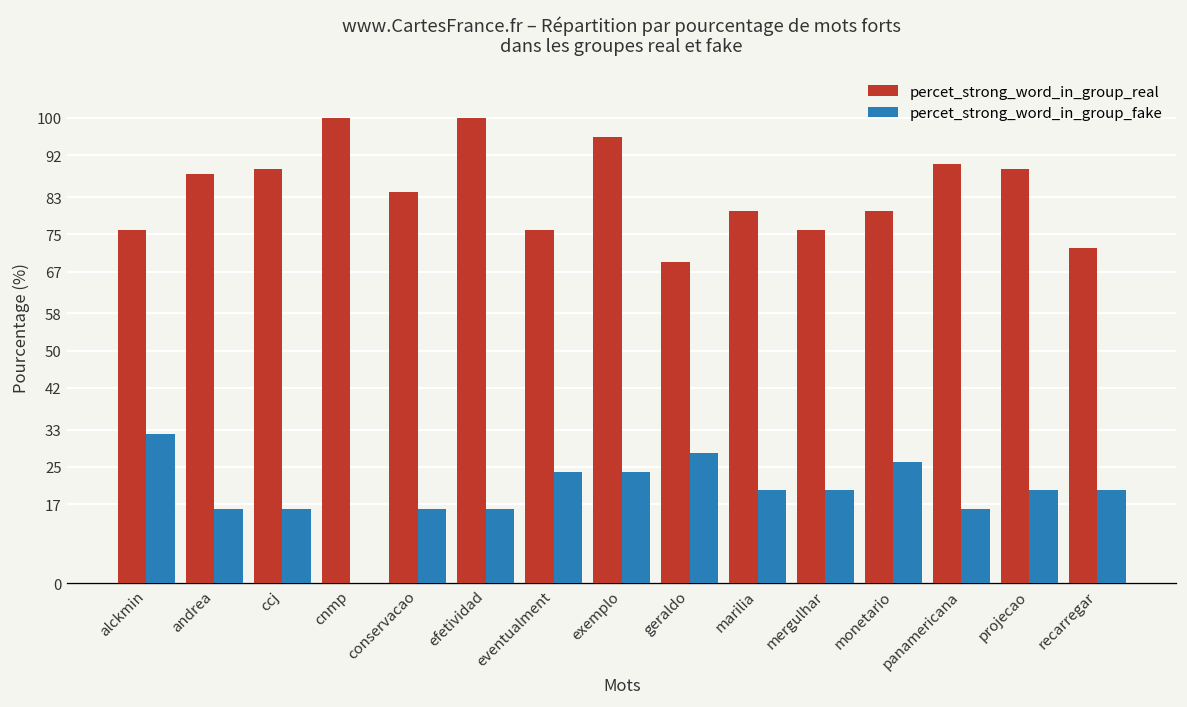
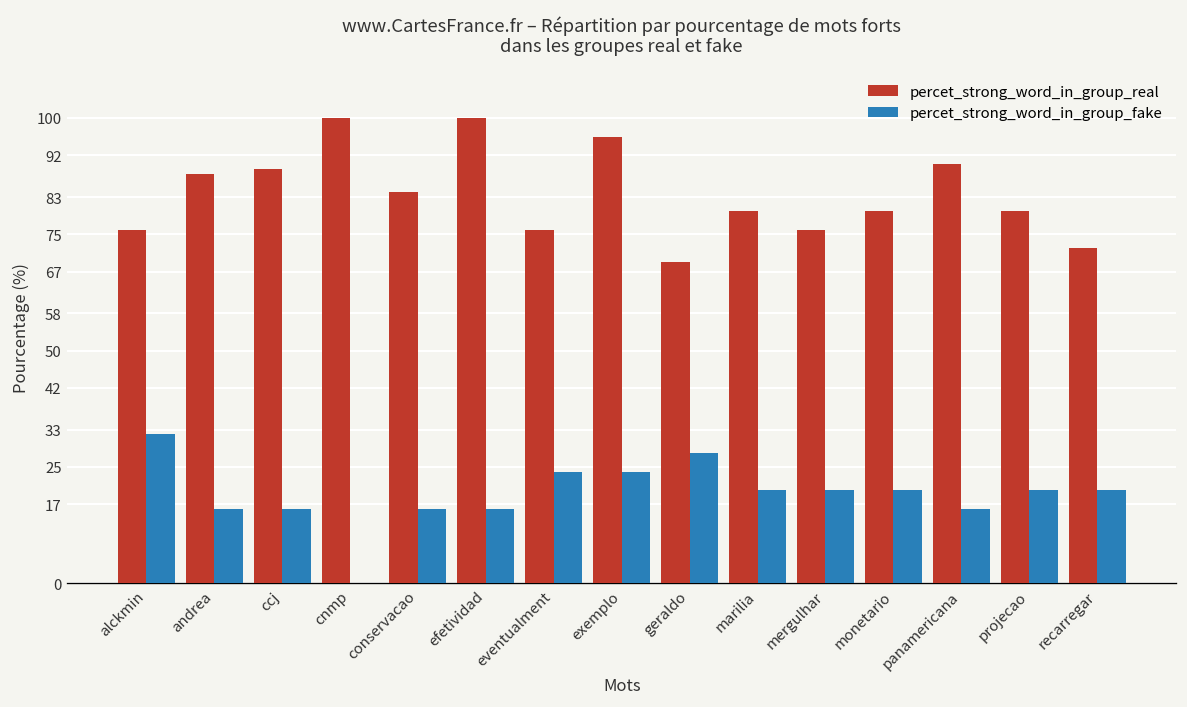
  {
    "percet_strong_word_in_group_real": {
      "alckmin": 76,
      "andrea": 88,
      "ccj": 89,
      "cnmp": 100,
      "conservacao": 84,
      "efetividad": 100,
      "eventualment": 76,
      "exemplo": 96,
      "geraldo": 69,
      "marilia": 80,
      "mergulhar": 76,
      "monetario": 80,
      "panamericana": 90,
-     "projecao": 89,
+     "projecao": 80,
      "recarregar": 72
    },
    "percet_strong_word_in_group_fake": {
      "alckmin": 32,
      "andrea": 16,
      "ccj": 16,
      "cnmp": 0,
      "conservacao": 16,
      "efetividad": 16,
      "eventualment": 24,
      "exemplo": 24,
      "geraldo": 28,
      "marilia": 20,
      "mergulhar": 20,
-     "monetario": 26,
+     "monetario": 20,
      "panamericana": 16,
      "projecao": 20,
      "recarregar": 20
    }
  }
